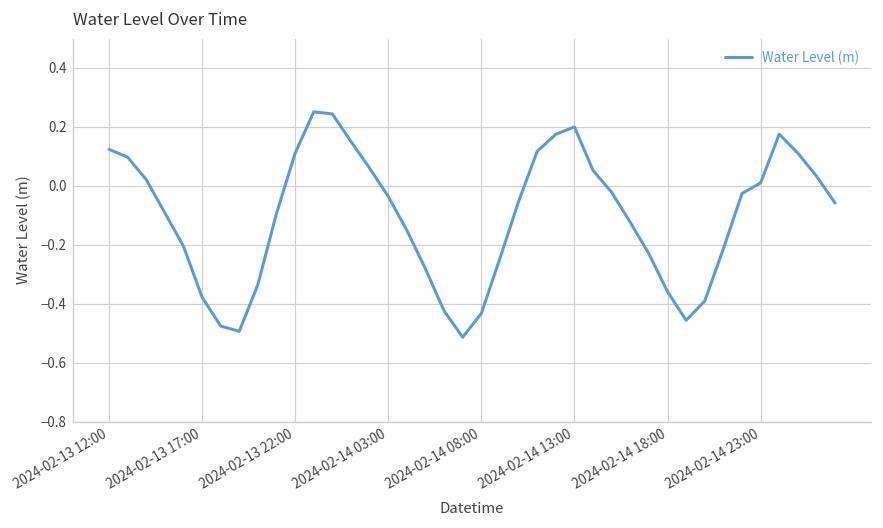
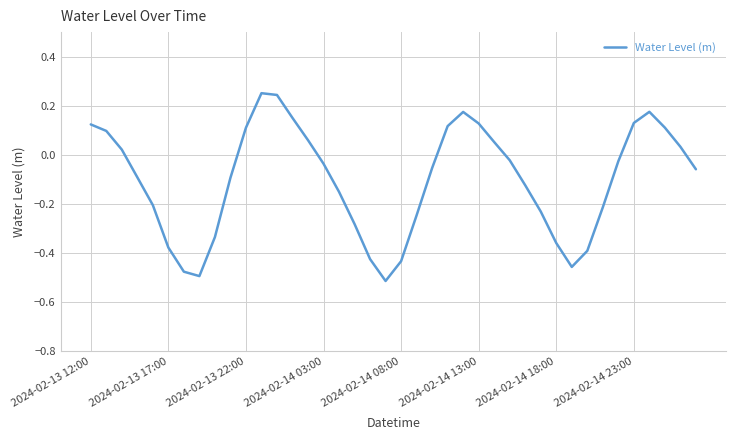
  {
    "2024-02-13 12:00": 0.12,
    "2024-02-13 17:00": -0.38,
    "2024-02-13 22:00": 0.11,
    "2024-02-14 03:00": -0.04,
    "2024-02-14 08:00": -0.43,
-   "2024-02-14 13:00": 0.20,
+   "2024-02-14 13:00": 0.13,
    "2024-02-14 18:00": -0.36,
-   "2024-02-14 23:00": 0.01
+   "2024-02-14 23:00": 0.13
  }
